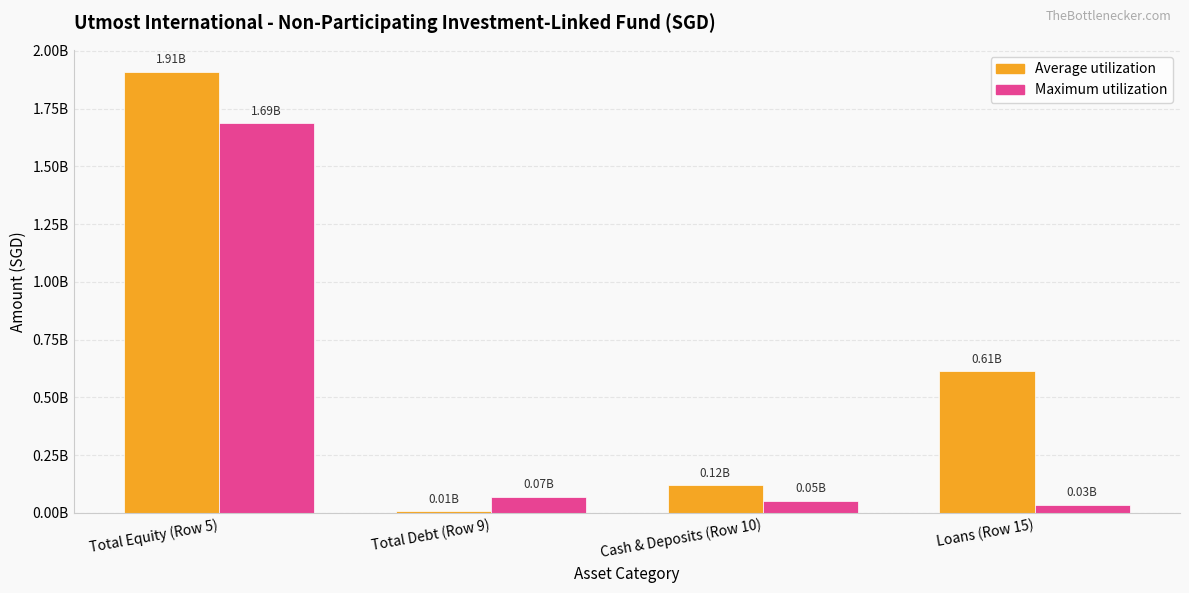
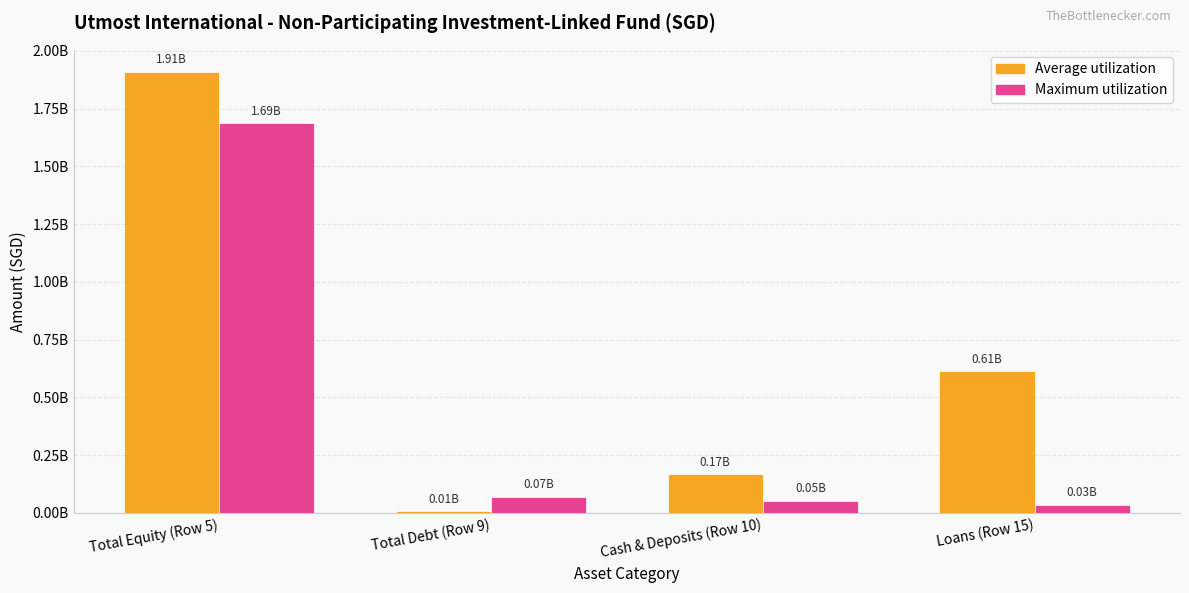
  {
    "Average utilization": {
      "Total Equity (Row 5)": "1.91B",
      "Total Debt (Row 9)": "0.01B",
-     "Cash & Deposits (Row 10)": "0.12B",
+     "Cash & Deposits (Row 10)": "0.17B",
      "Loans (Row 15)": "0.61B"
    },
    "Maximum utilization": {
      "Total Equity (Row 5)": "1.69B",
      "Total Debt (Row 9)": "0.07B",
      "Cash & Deposits (Row 10)": "0.05B",
      "Loans (Row 15)": "0.03B"
    }
  }
